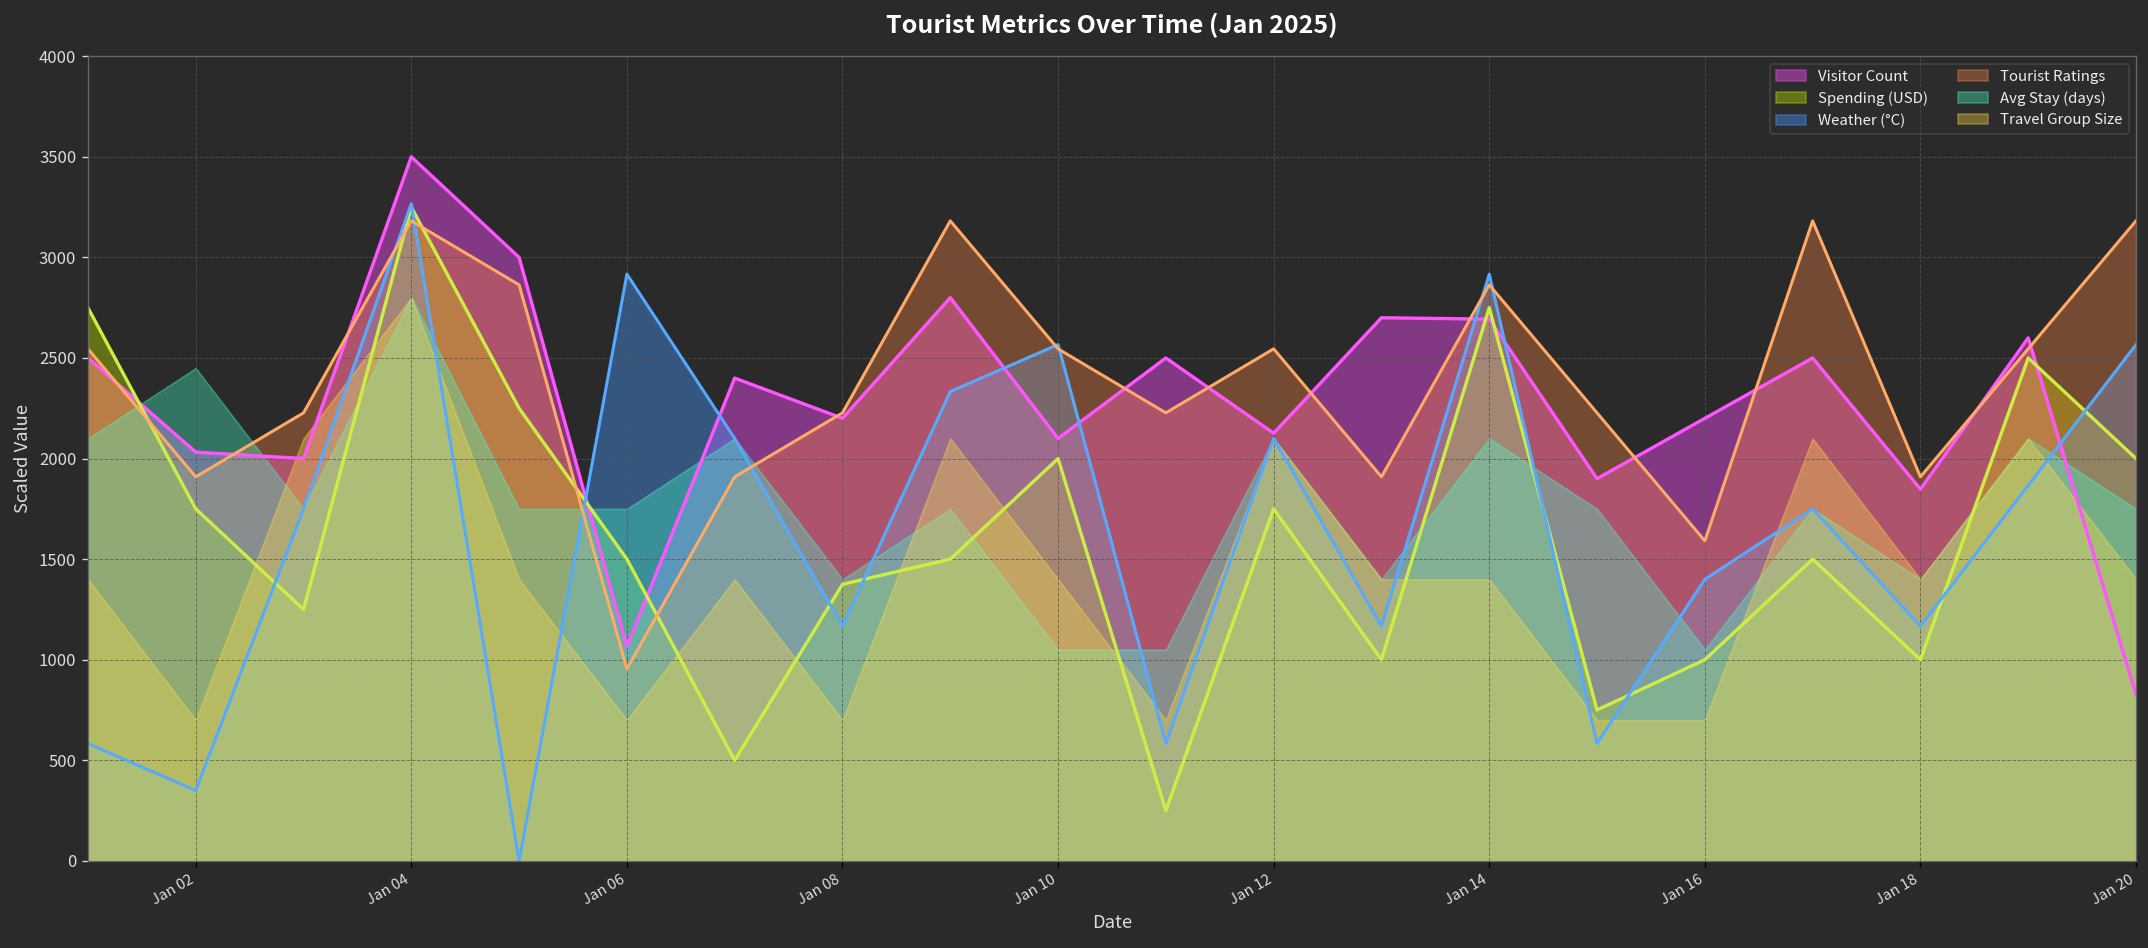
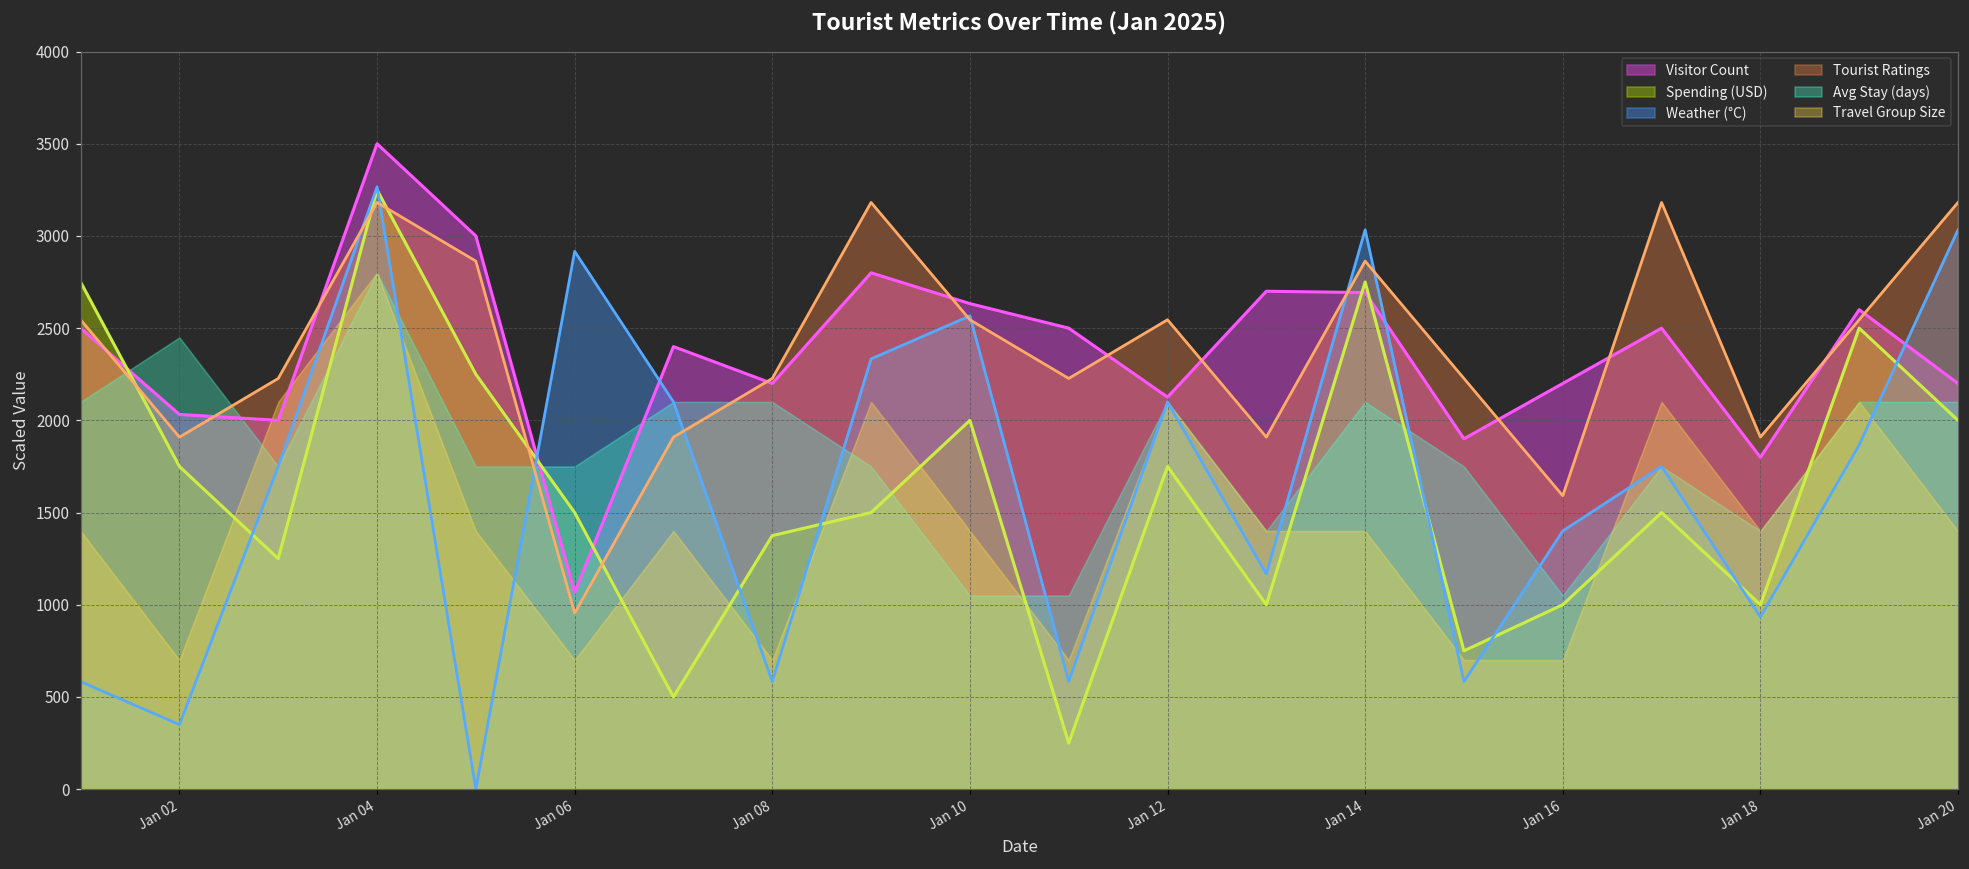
  {
    "Visitor Count": {
      "Jan 02": 2030,
      "Jan 04": 3500,
      "Jan 06": 1070,
      "Jan 08": 2200,
-     "Jan 10": 2100,
+     "Jan 10": 2630,
      "Jan 12": 2130,
      "Jan 14": 2690,
      "Jan 16": 2200,
-     "Jan 18": 1850,
-     "Jan 20": 830
+     "Jan 18": 1800,
+     "Jan 20": 2200
    },
    "Weather (°C)": {
      "Jan 02": 350,
      "Jan 04": 3270,
      "Jan 06": 2920,
-     "Jan 08": 1170,
+     "Jan 08": 580,
      "Jan 10": 2570,
-     "Jan 14": 2920,
+     "Jan 14": 3030,
      "Jan 16": 1400,
-     "Jan 18": 1170,
-     "Jan 20": 2570
+     "Jan 18": 930,
+     "Jan 20": 3030
    },
    "Avg Stay (days)": {
      "Jan 02": 2450,
      "Jan 06": 1750,
-     "Jan 08": 1400,
+     "Jan 08": 2100,
      "Jan 10": 1050,
      "Jan 14": 2100,
      "Jan 16": 1050,
-     "Jan 20": 1750
+     "Jan 20": 2100
    }
  }
